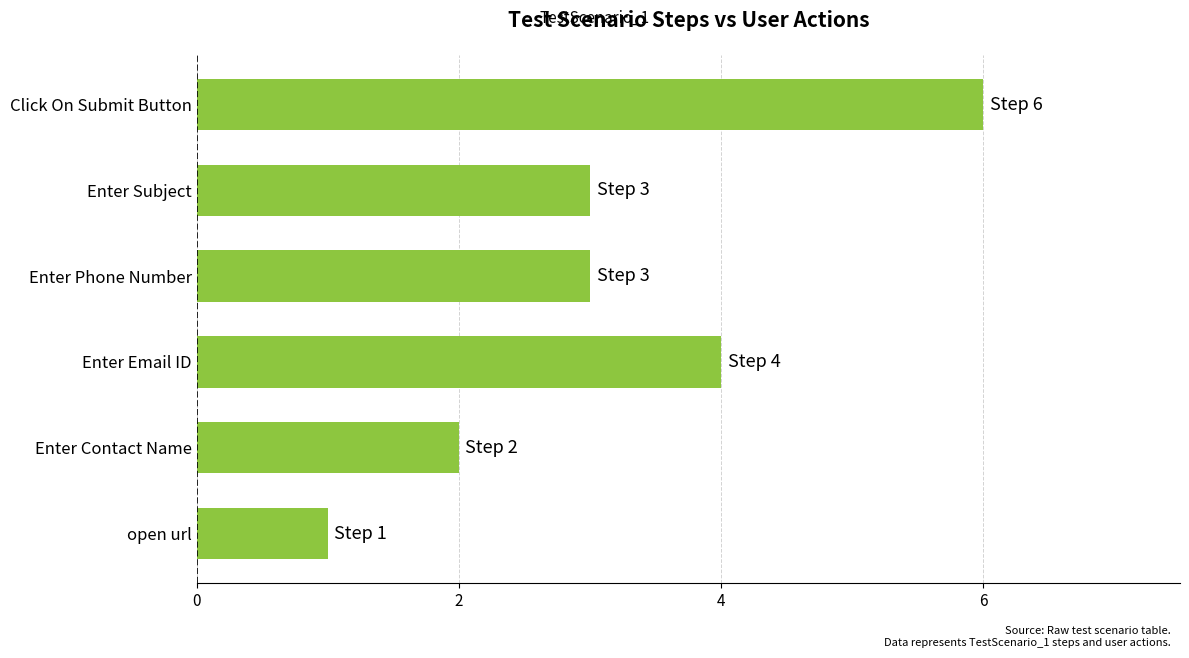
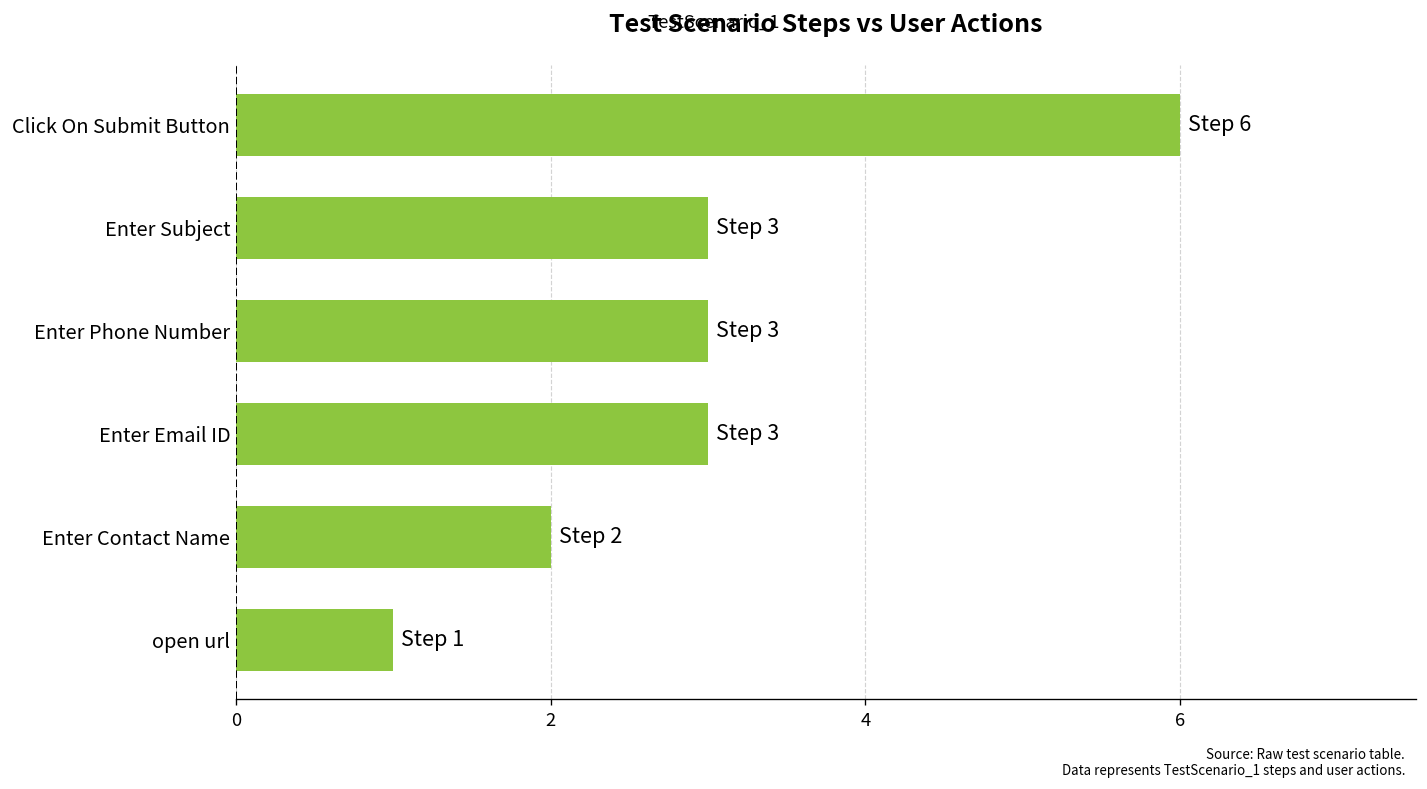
  {
    "Click On Submit Button": 6,
    "Enter Subject": 3,
    "Enter Phone Number": 3,
-   "Enter Email ID": 4,
+   "Enter Email ID": 3,
    "Enter Contact Name": 2,
    "open url": 1
  }
